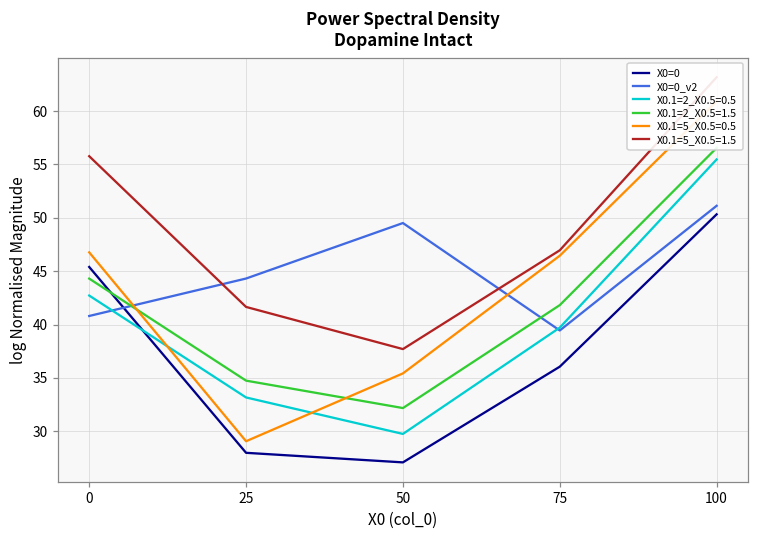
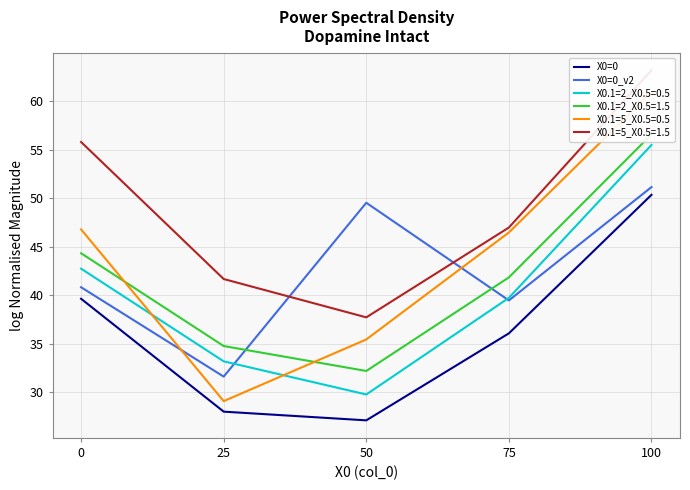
  {
    "X0=0": {
-     "0": 45,
+     "0": 40,
      "25": 28,
      "50": 27,
      "75": 36,
      "100": 50
    },
    "X0=0_v2": {
      "0": 41,
-     "25": 44,
+     "25": 32,
      "50": 50,
      "75": 39,
      "100": 51
    },
    "X0.1=2_X0.5=0.5": {
      "0": 43,
      "25": 33,
      "50": 30,
      "75": 40,
      "100": 55
    },
    "X0.1=2_X0.5=1.5": {
      "0": 44,
      "25": 35,
      "50": 32,
      "75": 42
    },
    "X0.1=5_X0.5=0.5": {
      "0": 47,
      "25": 29,
      "50": 35,
      "75": 46
    },
    "X0.1=5_X0.5=1.5": {
      "0": 56,
      "25": 42,
      "50": 38,
      "75": 47
    }
  }
